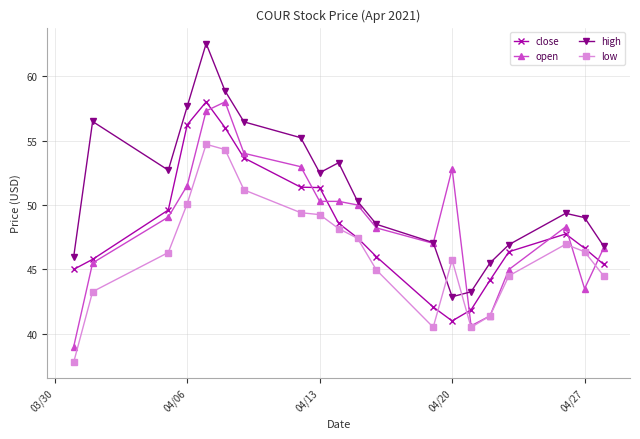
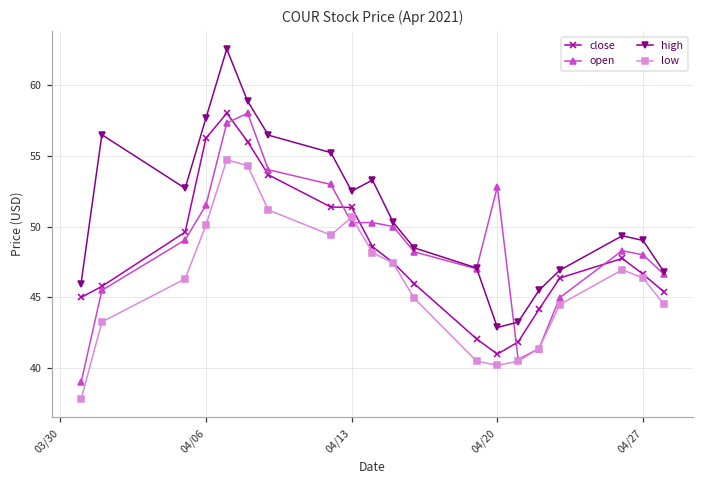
  {
    "open": {
      "04/06": 51.5,
      "04/13": 50.3,
      "04/20": 52.8,
-     "04/27": 43.5
+     "04/27": 48.0
    },
    "low": {
      "04/06": 50.1,
-     "04/13": 49.3,
-     "04/20": 45.7,
+     "04/13": 50.7,
+     "04/20": 40.2,
      "04/27": 46.4
    }
  }
